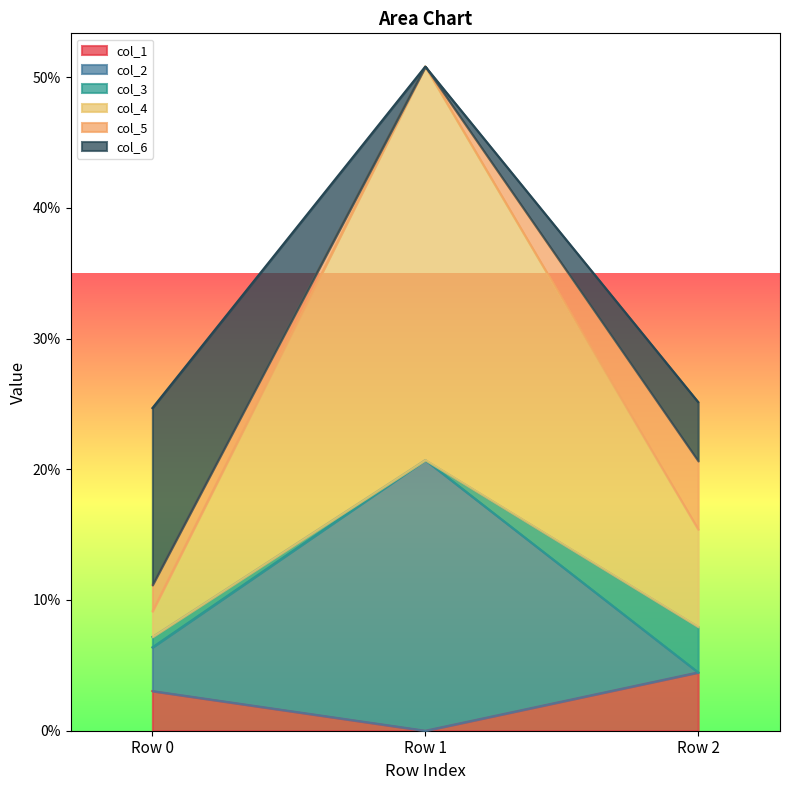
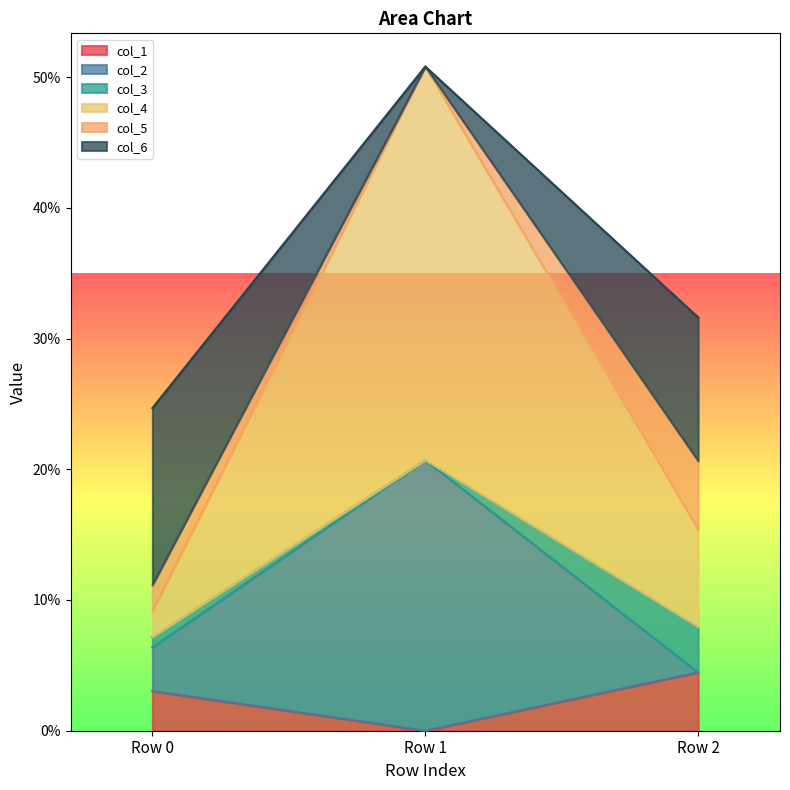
  {
    "col_1": {
      "Row 0": "3.0%",
      "Row 1": "0.0%"
    },
    "col_6": {
      "Row 0": "13.5%",
-     "Row 2": "4.5%"
+     "Row 2": "11.0%"
    }
  }
